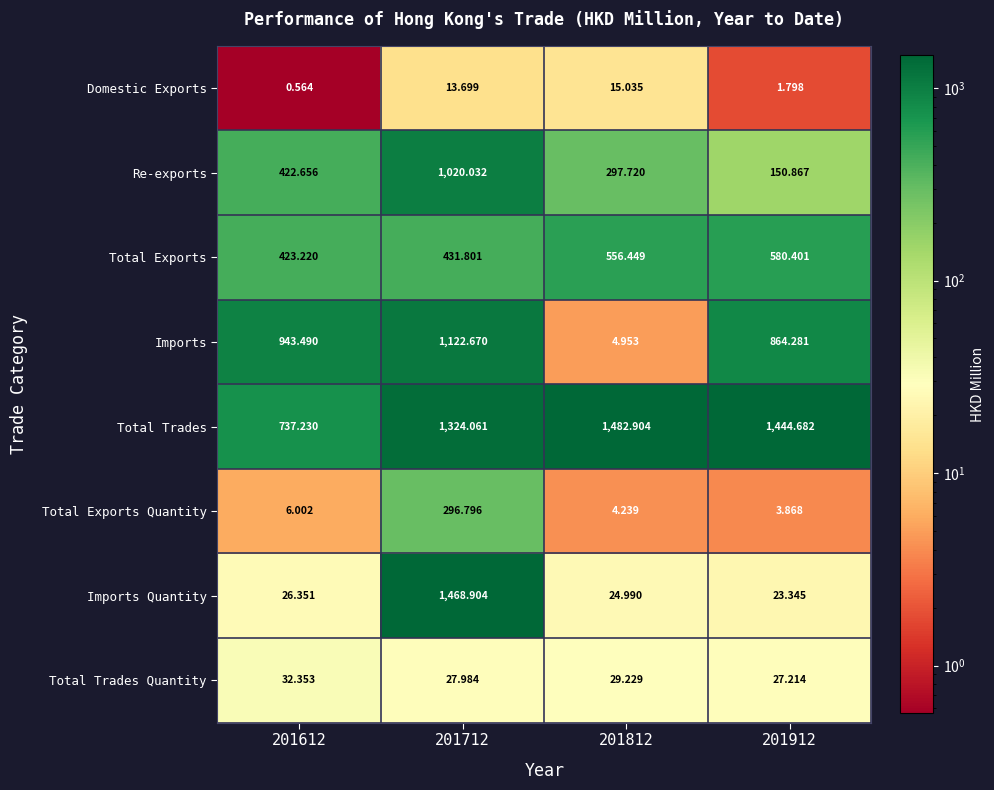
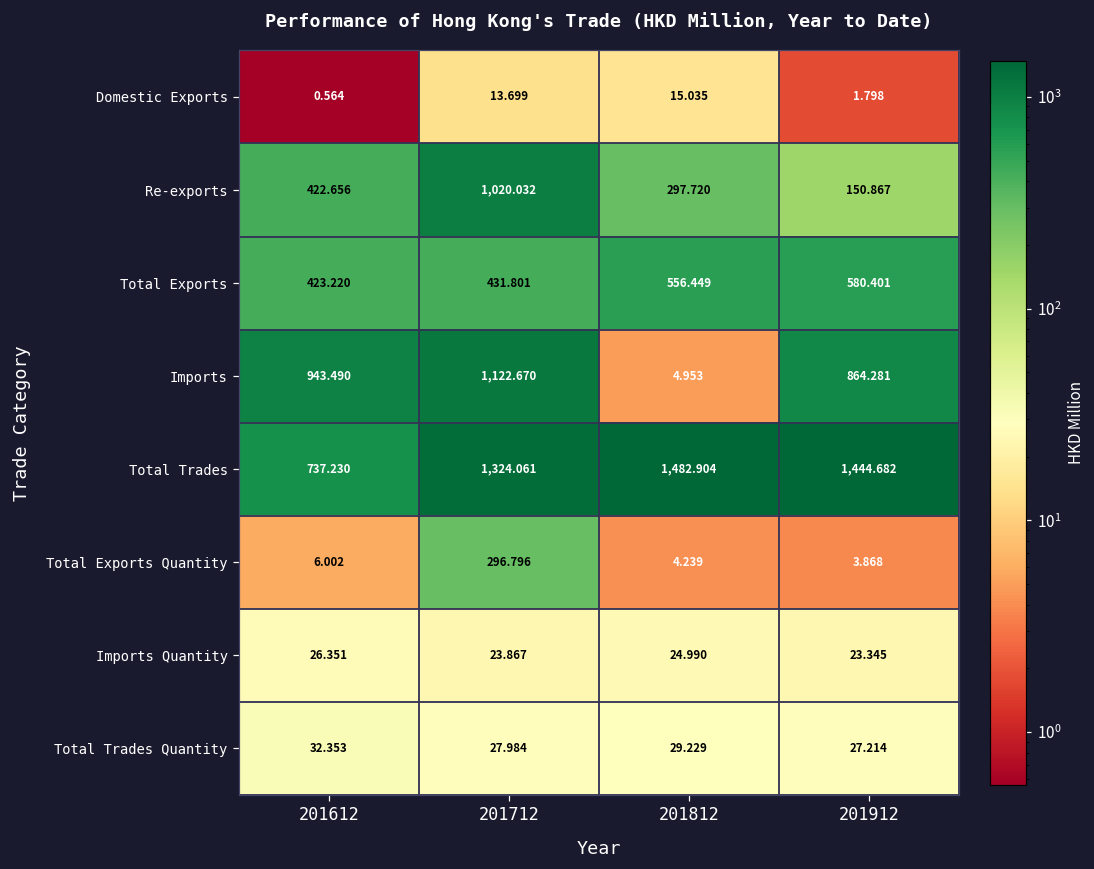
  {
    "Domestic Exports": {
      "201612": "0.564",
      "201712": "13.699",
      "201812": "15.035",
      "201912": "1.798"
    },
    "Re-exports": {
      "201612": "422.656",
      "201712": "1,020.032",
      "201812": "297.720",
      "201912": "150.867"
    },
    "Total Exports": {
      "201612": "423.220",
      "201712": "431.801",
      "201812": "556.449",
      "201912": "580.401"
    },
    "Imports": {
      "201612": "943.490",
      "201712": "1,122.670",
      "201812": "4.953",
      "201912": "864.281"
    },
    "Total Trades": {
      "201612": "737.230",
      "201712": "1,324.061",
      "201812": "1,482.904",
      "201912": "1,444.682"
    },
    "Total Exports Quantity": {
      "201612": "6.002",
      "201712": "296.796",
      "201812": "4.239",
      "201912": "3.868"
    },
    "Imports Quantity": {
      "201612": "26.351",
-     "201712": "1,468.904",
+     "201712": "23.867",
      "201812": "24.990",
      "201912": "23.345"
    },
    "Total Trades Quantity": {
      "201612": "32.353",
      "201712": "27.984",
      "201812": "29.229",
      "201912": "27.214"
    }
  }
